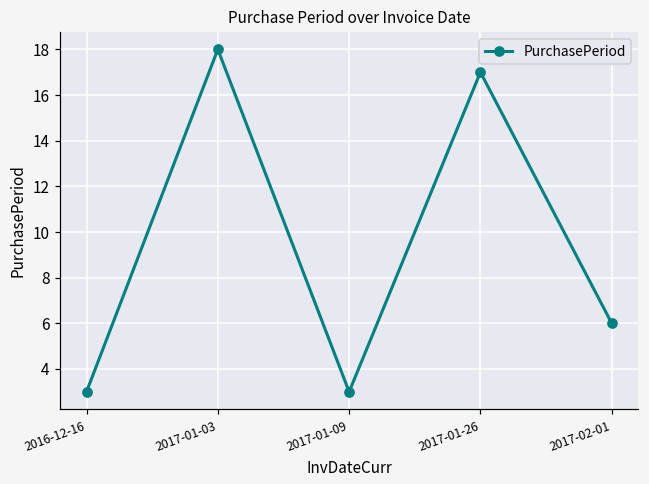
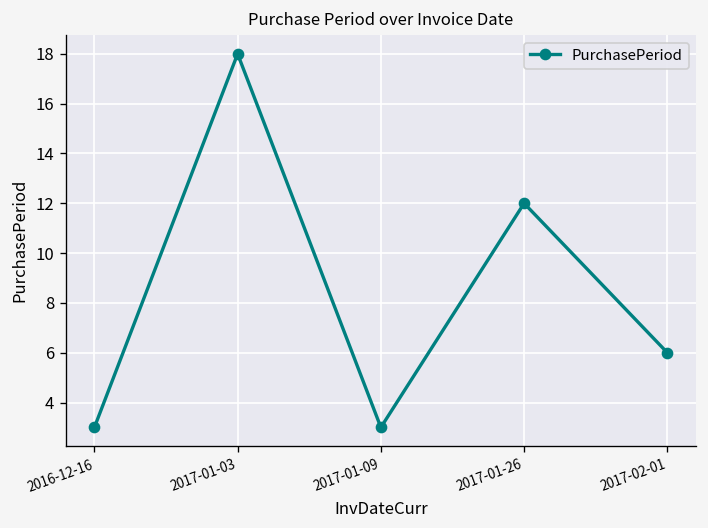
  {
    "2016-12-16": 3,
    "2017-01-03": 18,
    "2017-01-09": 3,
-   "2017-01-26": 17,
+   "2017-01-26": 12,
    "2017-02-01": 6
  }
